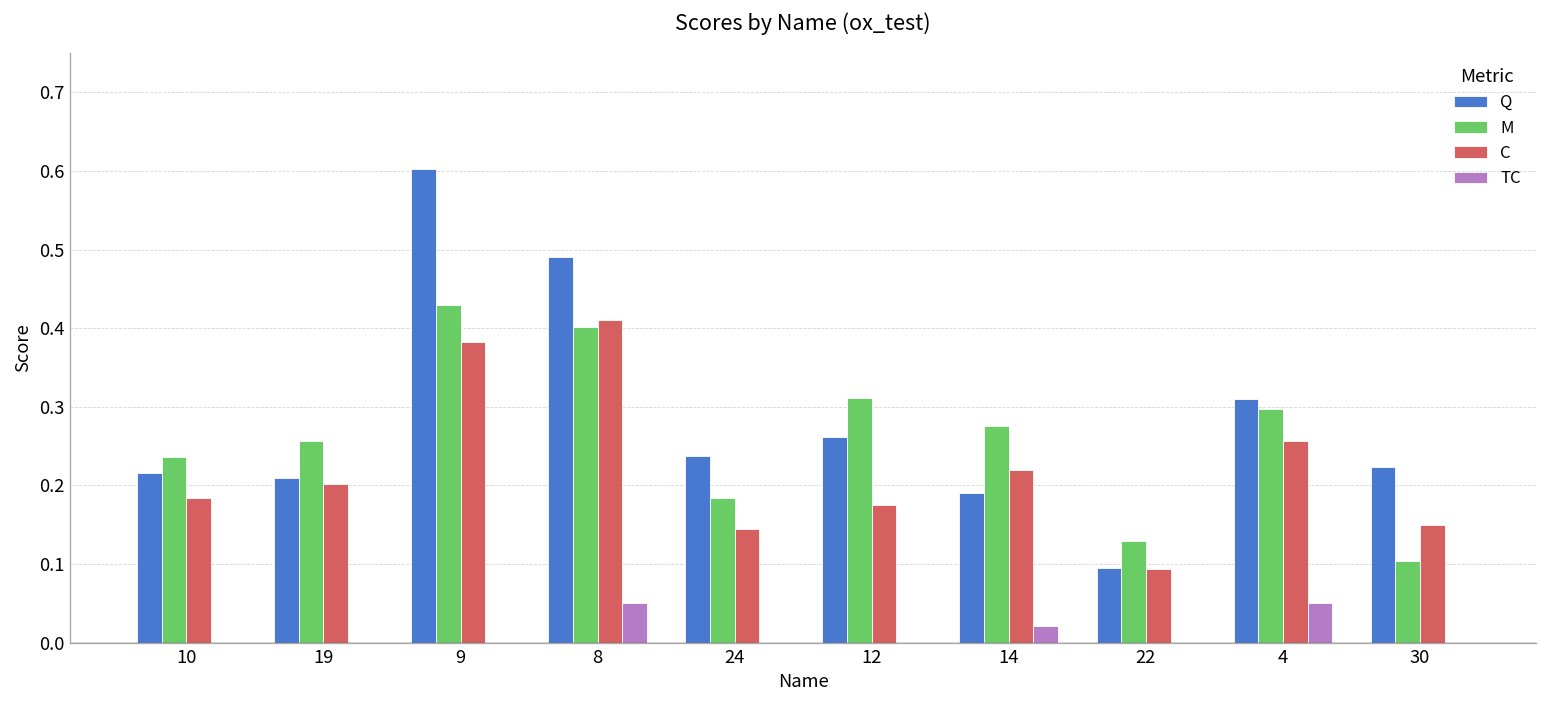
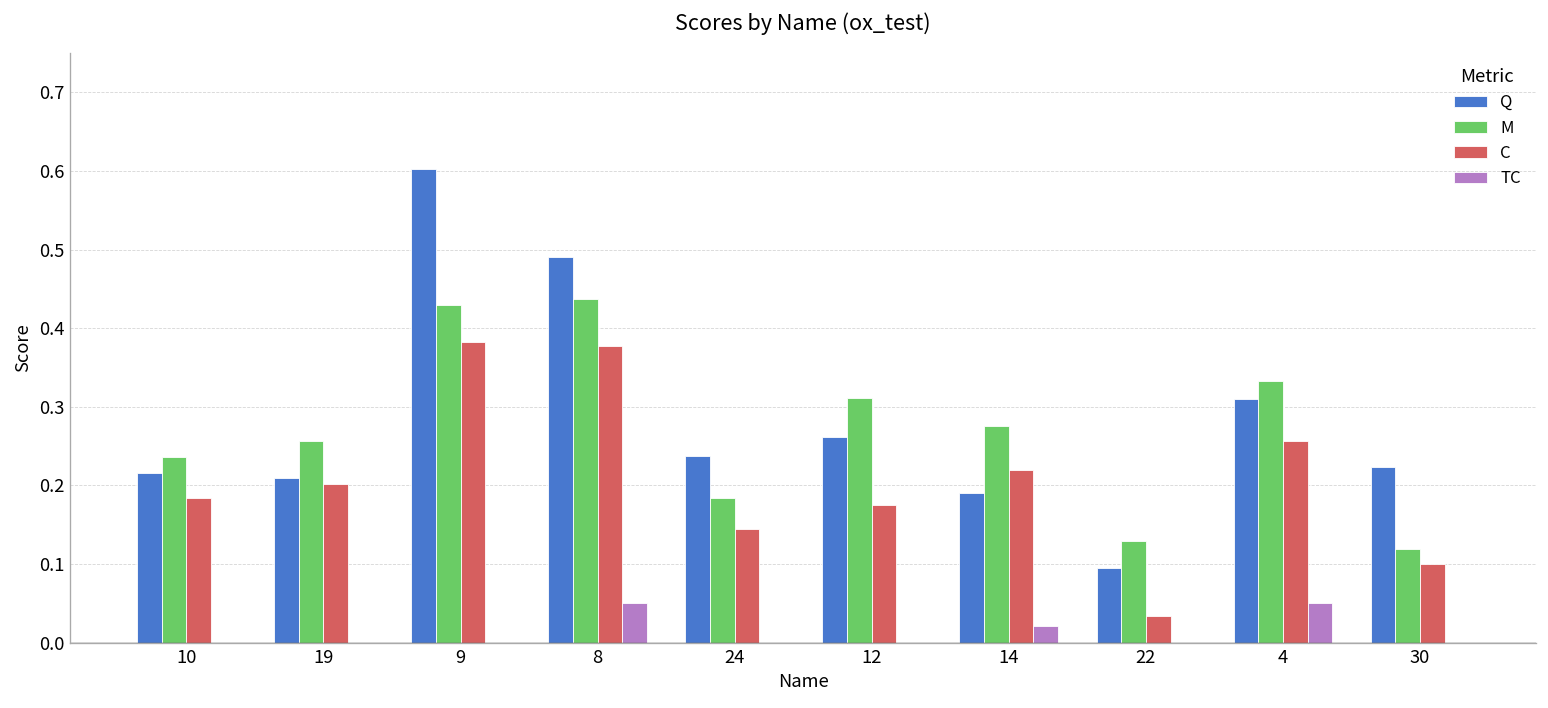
  {
    "Q": {
      "10": 0.22,
      "19": 0.21,
      "9": 0.60,
      "8": 0.49,
      "24": 0.24,
      "12": 0.26,
      "14": 0.19,
      "22": 0.10,
      "4": 0.31,
      "30": 0.22
    },
    "M": {
      "10": 0.24,
      "19": 0.26,
      "9": 0.43,
-     "8": 0.40,
+     "8": 0.44,
      "24": 0.18,
      "12": 0.31,
      "14": 0.28,
      "22": 0.13,
-     "4": 0.30,
-     "30": 0.10
+     "4": 0.33,
+     "30": 0.12
    },
    "C": {
      "10": 0.18,
      "19": 0.20,
      "9": 0.38,
-     "8": 0.41,
+     "8": 0.38,
      "24": 0.14,
      "12": 0.18,
      "14": 0.22,
-     "22": 0.09,
+     "22": 0.03,
      "4": 0.26,
-     "30": 0.15
+     "30": 0.10
    },
    "TC": {
      "10": 0.00,
      "19": 0.00,
      "9": 0.00,
      "8": 0.05,
      "24": 0.00,
      "12": 0.00,
      "14": 0.02,
      "22": 0.00,
      "4": 0.05,
      "30": 0.00
    }
  }
